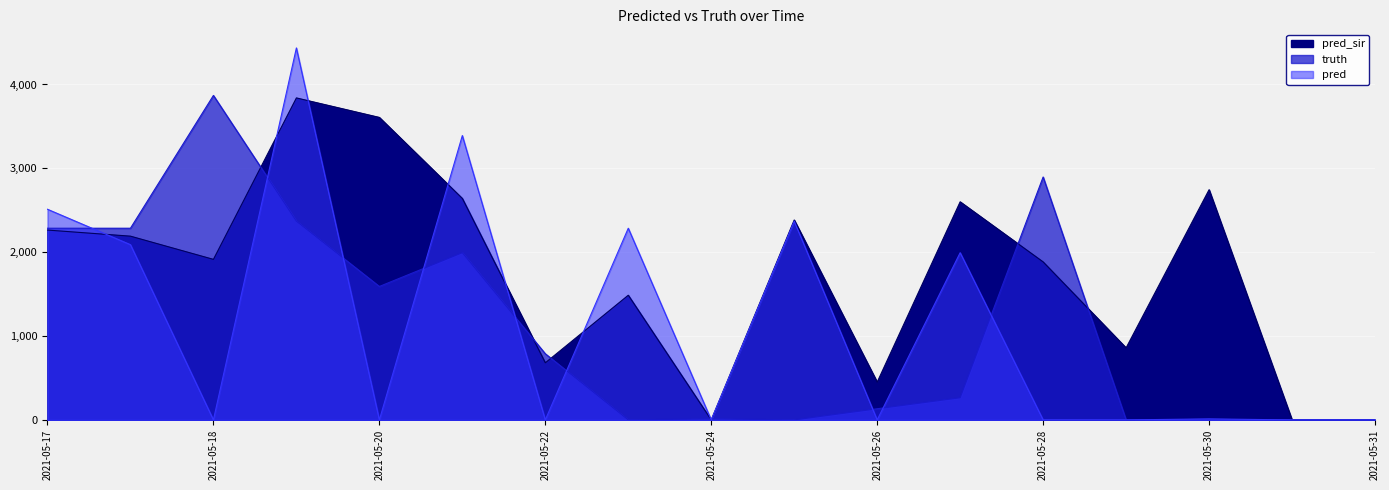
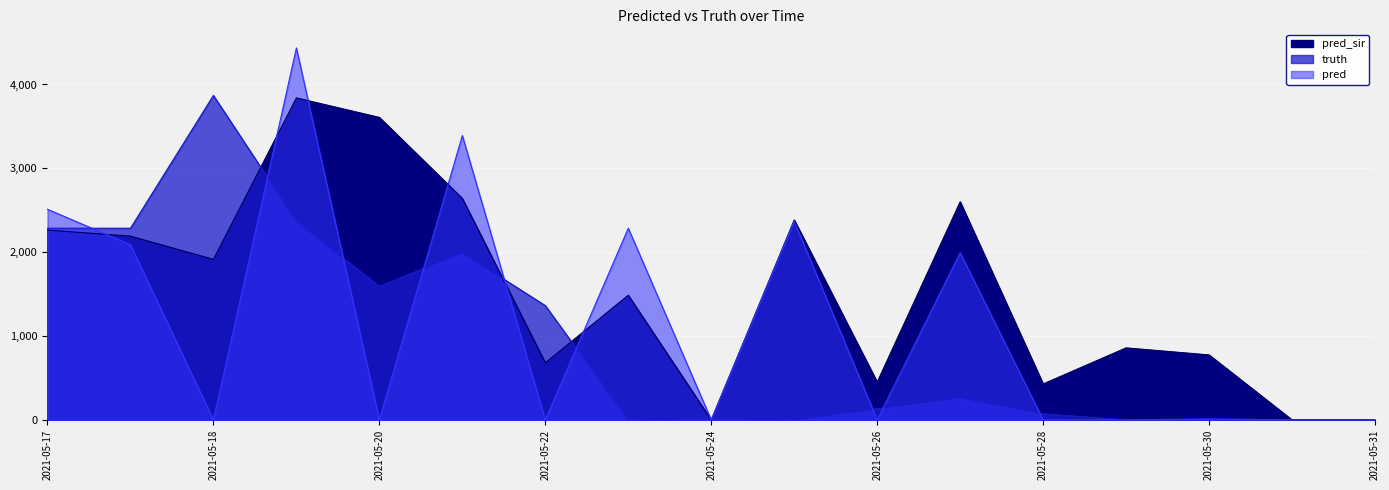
  {
    "pred_sir": {
      "2021-05-18": "1,900",
      "2021-05-20": "3,600",
      "2021-05-22": "700",
      "2021-05-26": "500",
-     "2021-05-28": "1,900",
-     "2021-05-30": "2,700"
+     "2021-05-28": "400",
+     "2021-05-30": "800"
    },
    "truth": {
      "2021-05-18": "3,900",
      "2021-05-20": "1,600",
-     "2021-05-22": "800",
+     "2021-05-22": "1,400",
      "2021-05-26": "100",
-     "2021-05-28": "2,900"
+     "2021-05-28": "100"
    },
    "pred": {
      "2021-05-18": "0",
      "2021-05-20": "0",
      "2021-05-22": "0",
      "2021-05-26": "0",
      "2021-05-28": "0"
    }
  }
